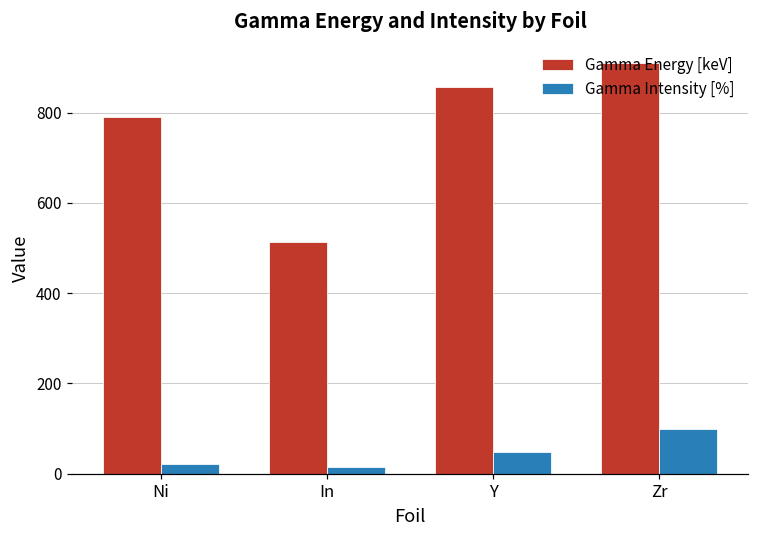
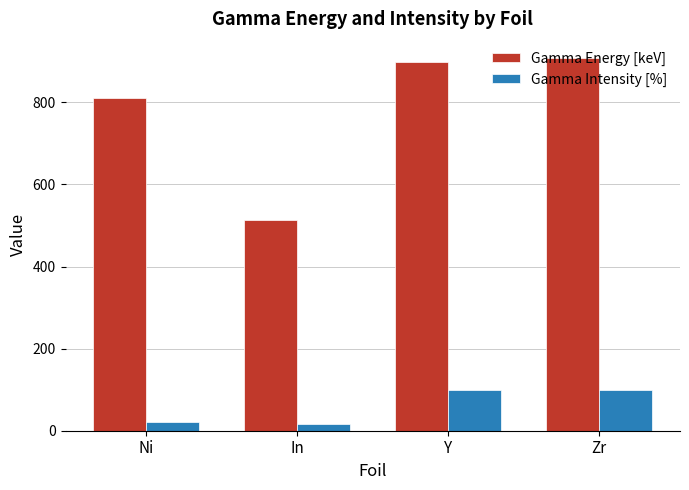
  {
    "Gamma Energy [keV]": {
-     "Ni": 790,
+     "Ni": 810,
      "In": 510,
-     "Y": 860,
+     "Y": 900,
      "Zr": 910
    },
    "Gamma Intensity [%]": {
      "Ni": 20,
      "In": 20,
-     "Y": 50,
+     "Y": 100,
      "Zr": 100
    }
  }
